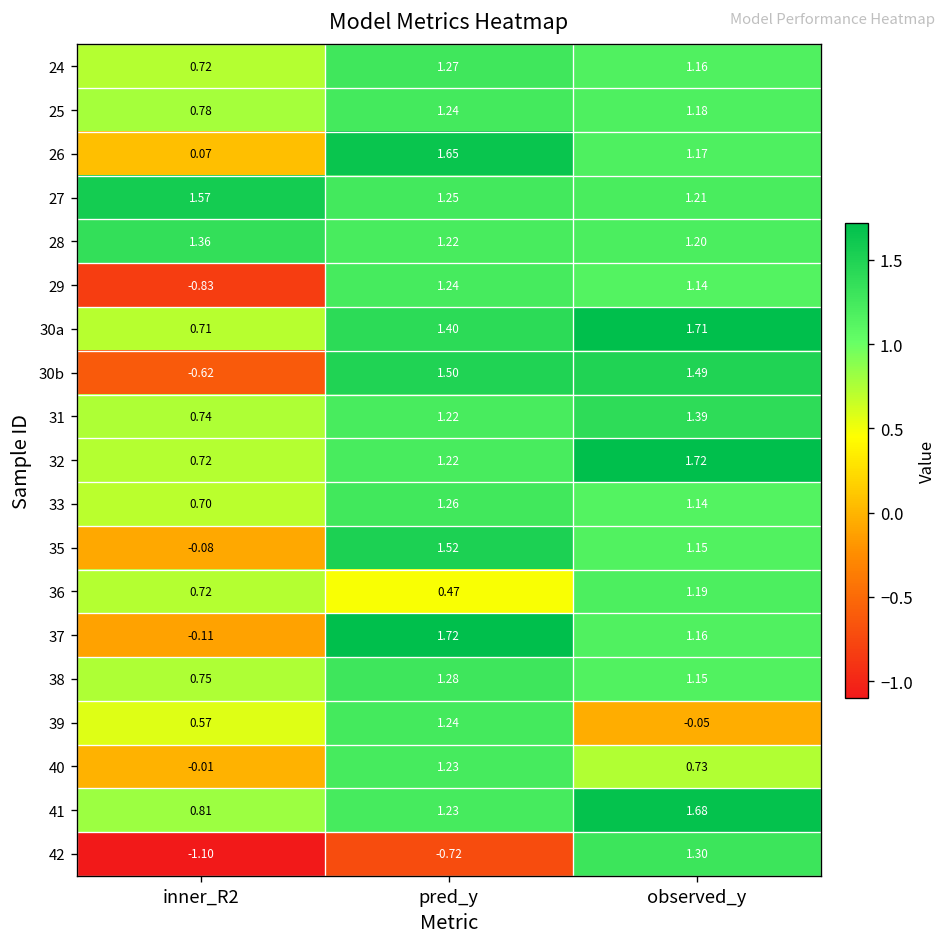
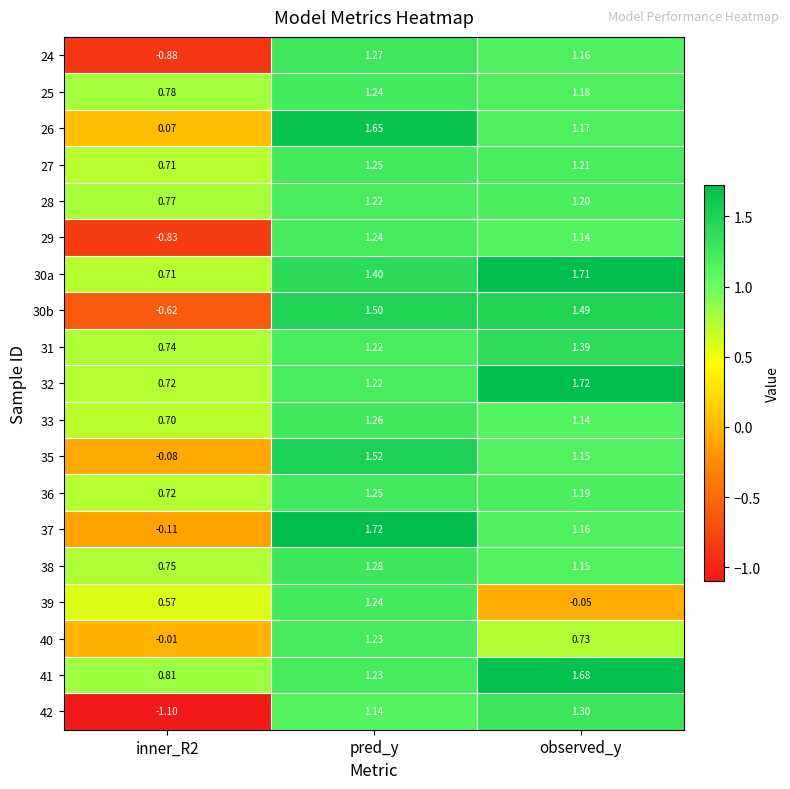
  {
    "24": {
-     "inner_R2": 0.72,
+     "inner_R2": -0.88,
      "pred_y": 1.27,
      "observed_y": 1.16
    },
    "25": {
      "inner_R2": 0.78,
      "pred_y": 1.24,
      "observed_y": 1.18
    },
    "26": {
      "inner_R2": 0.07,
      "pred_y": 1.65,
      "observed_y": 1.17
    },
    "27": {
-     "inner_R2": 1.57,
+     "inner_R2": 0.71,
      "pred_y": 1.25,
      "observed_y": 1.21
    },
    "28": {
-     "inner_R2": 1.36,
+     "inner_R2": 0.77,
      "pred_y": 1.22,
      "observed_y": 1.20
    },
    "29": {
      "inner_R2": -0.83,
      "pred_y": 1.24,
      "observed_y": 1.14
    },
    "30a": {
      "inner_R2": 0.71,
      "pred_y": 1.40,
      "observed_y": 1.71
    },
    "30b": {
      "inner_R2": -0.62,
      "pred_y": 1.50,
      "observed_y": 1.49
    },
    "31": {
      "inner_R2": 0.74,
      "pred_y": 1.22,
      "observed_y": 1.39
    },
    "32": {
      "inner_R2": 0.72,
      "pred_y": 1.22,
      "observed_y": 1.72
    },
    "33": {
      "inner_R2": 0.70,
      "pred_y": 1.26,
      "observed_y": 1.14
    },
    "35": {
      "inner_R2": -0.08,
      "pred_y": 1.52,
      "observed_y": 1.15
    },
    "36": {
      "inner_R2": 0.72,
-     "pred_y": 0.47,
+     "pred_y": 1.25,
      "observed_y": 1.19
    },
    "37": {
      "inner_R2": -0.11,
      "pred_y": 1.72,
      "observed_y": 1.16
    },
    "38": {
      "inner_R2": 0.75,
      "pred_y": 1.28,
      "observed_y": 1.15
    },
    "39": {
      "inner_R2": 0.57,
      "pred_y": 1.24,
      "observed_y": -0.05
    },
    "40": {
      "inner_R2": -0.01,
      "pred_y": 1.23,
      "observed_y": 0.73
    },
    "41": {
      "inner_R2": 0.81,
      "pred_y": 1.23,
      "observed_y": 1.68
    },
    "42": {
      "inner_R2": -1.10,
-     "pred_y": -0.72,
+     "pred_y": 1.14,
      "observed_y": 1.30
    }
  }
